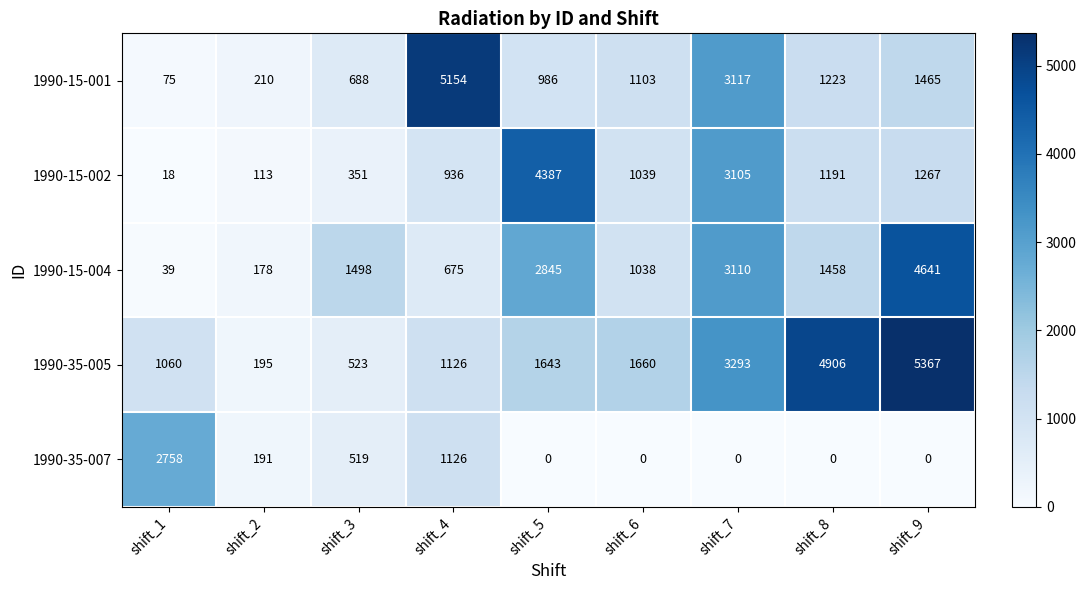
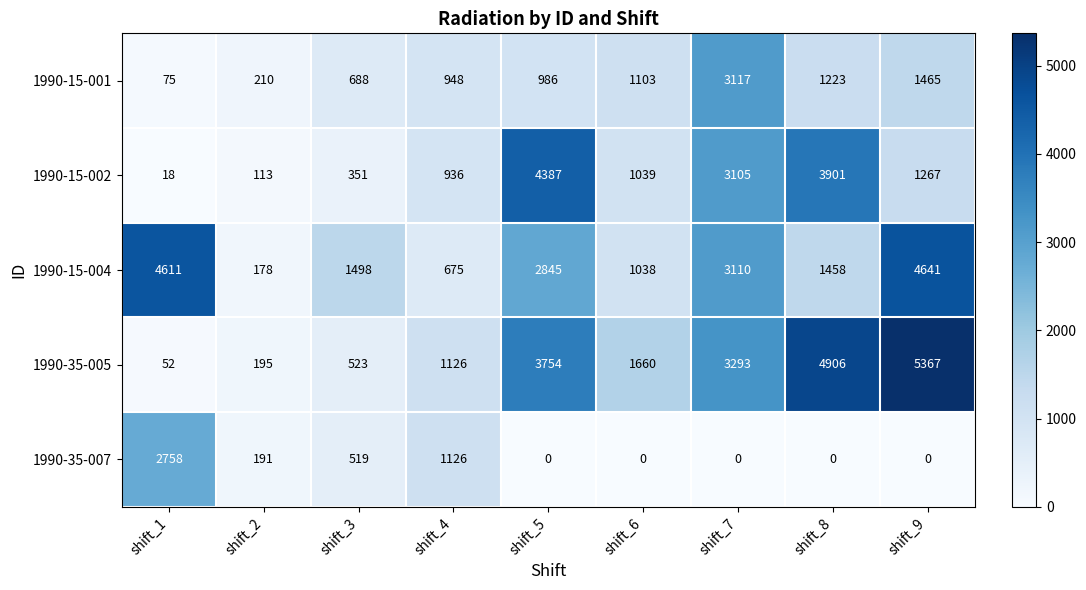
  {
    "1990-15-001": {
      "shift_1": 75,
      "shift_2": 210,
      "shift_3": 688,
-     "shift_4": 5154,
+     "shift_4": 948,
      "shift_5": 986,
      "shift_6": 1103,
      "shift_7": 3117,
      "shift_8": 1223,
      "shift_9": 1465
    },
    "1990-15-002": {
      "shift_1": 18,
      "shift_2": 113,
      "shift_3": 351,
      "shift_4": 936,
      "shift_5": 4387,
      "shift_6": 1039,
      "shift_7": 3105,
-     "shift_8": 1191,
+     "shift_8": 3901,
      "shift_9": 1267
    },
    "1990-15-004": {
-     "shift_1": 39,
+     "shift_1": 4611,
      "shift_2": 178,
      "shift_3": 1498,
      "shift_4": 675,
      "shift_5": 2845,
      "shift_6": 1038,
      "shift_7": 3110,
      "shift_8": 1458,
      "shift_9": 4641
    },
    "1990-35-005": {
-     "shift_1": 1060,
+     "shift_1": 52,
      "shift_2": 195,
      "shift_3": 523,
      "shift_4": 1126,
-     "shift_5": 1643,
+     "shift_5": 3754,
      "shift_6": 1660,
      "shift_7": 3293,
      "shift_8": 4906,
      "shift_9": 5367
    },
    "1990-35-007": {
      "shift_1": 2758,
      "shift_2": 191,
      "shift_3": 519,
      "shift_4": 1126,
      "shift_5": 0,
      "shift_6": 0,
      "shift_7": 0,
      "shift_8": 0,
      "shift_9": 0
    }
  }
